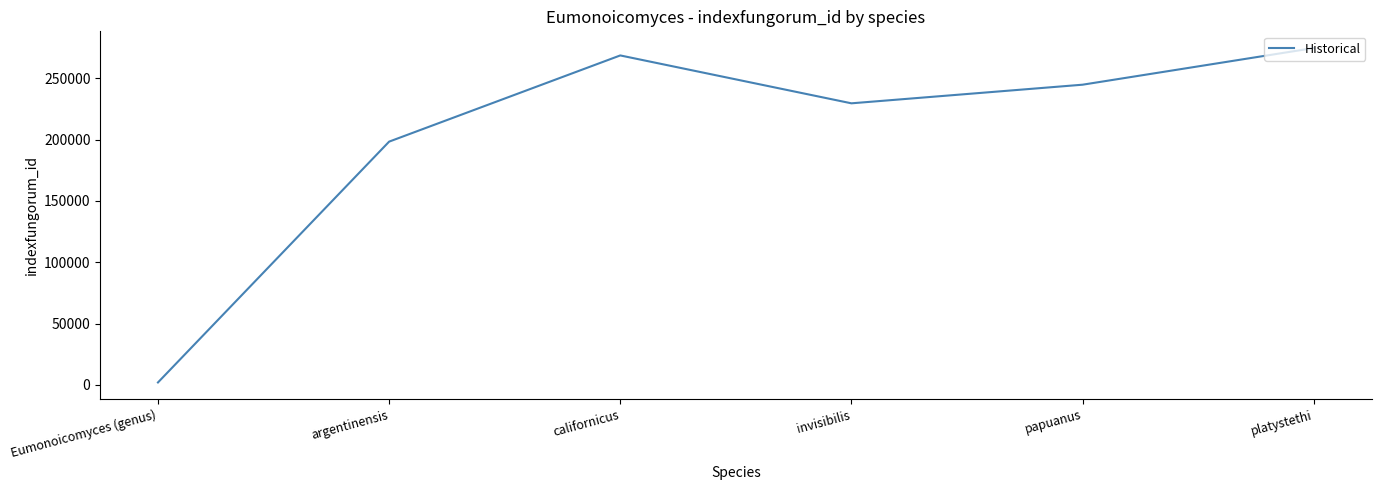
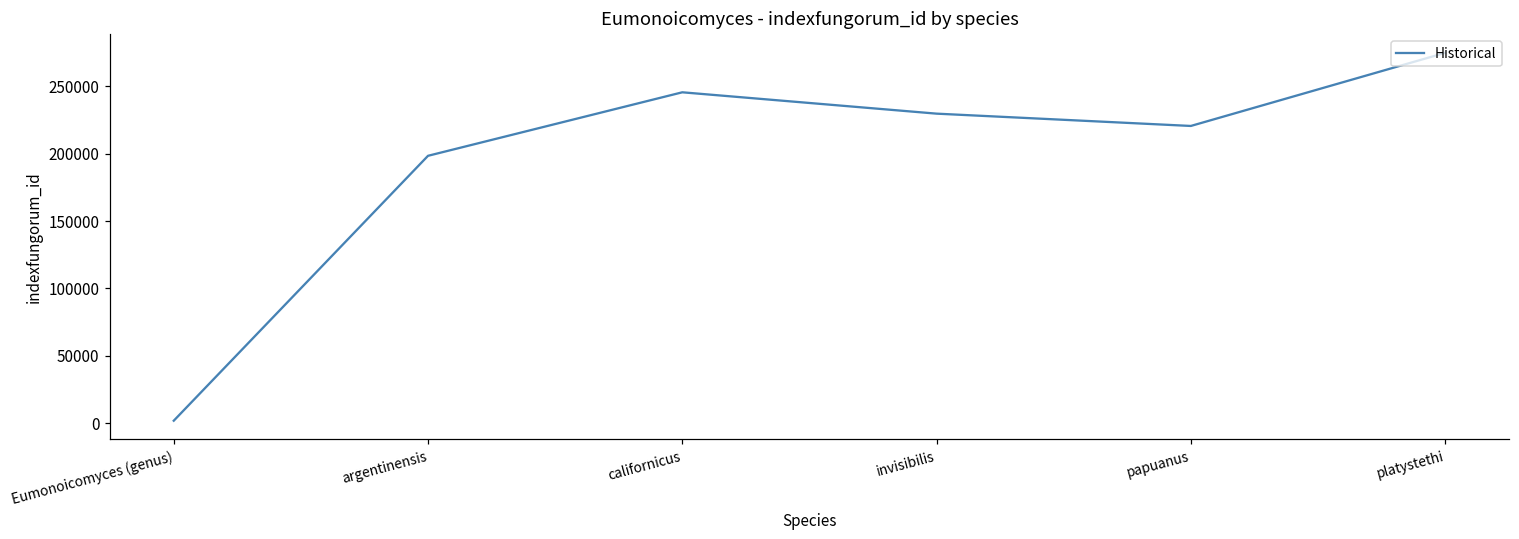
  {
    "Eumonoicomyces (genus)": 2000,
    "argentinensis": 198000,
-   "californicus": 269000,
+   "californicus": 245000,
    "invisibilis": 230000,
-   "papuanus": 245000
+   "papuanus": 221000
  }
